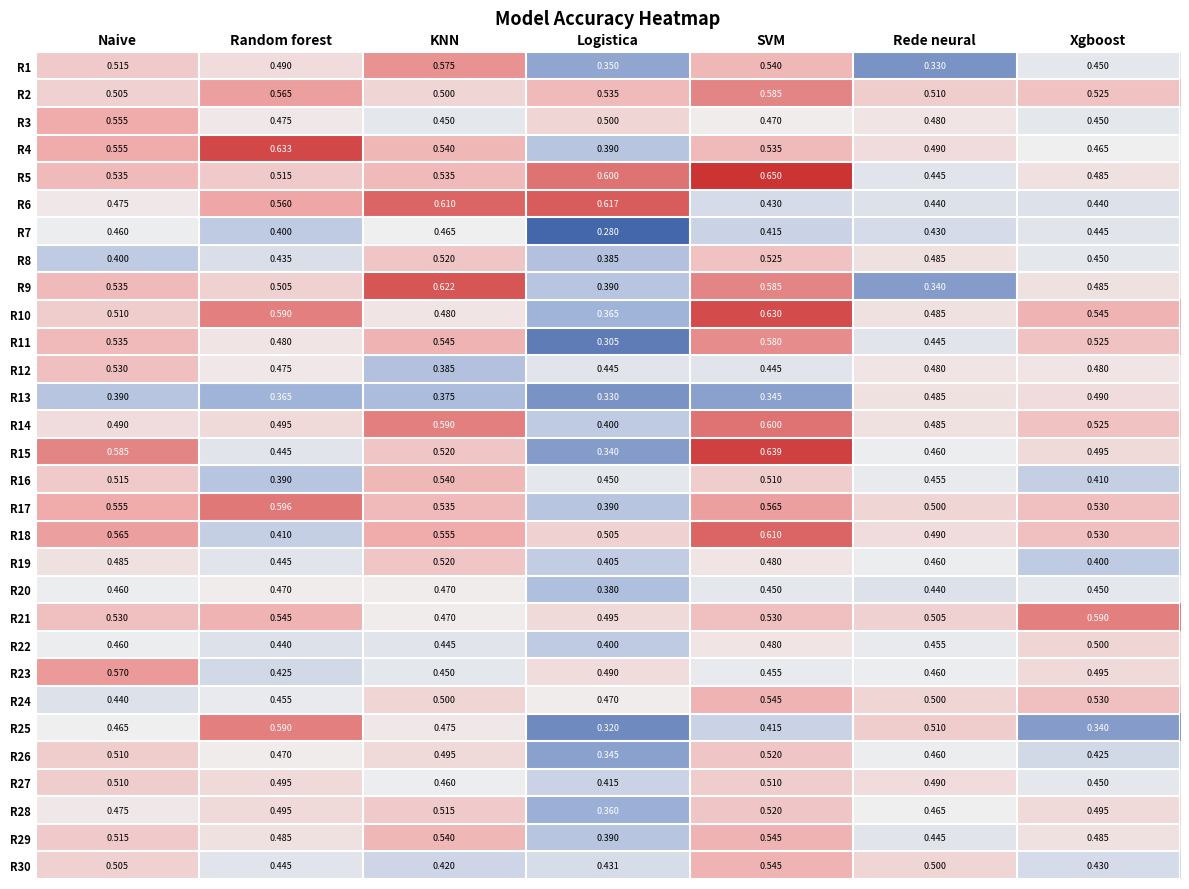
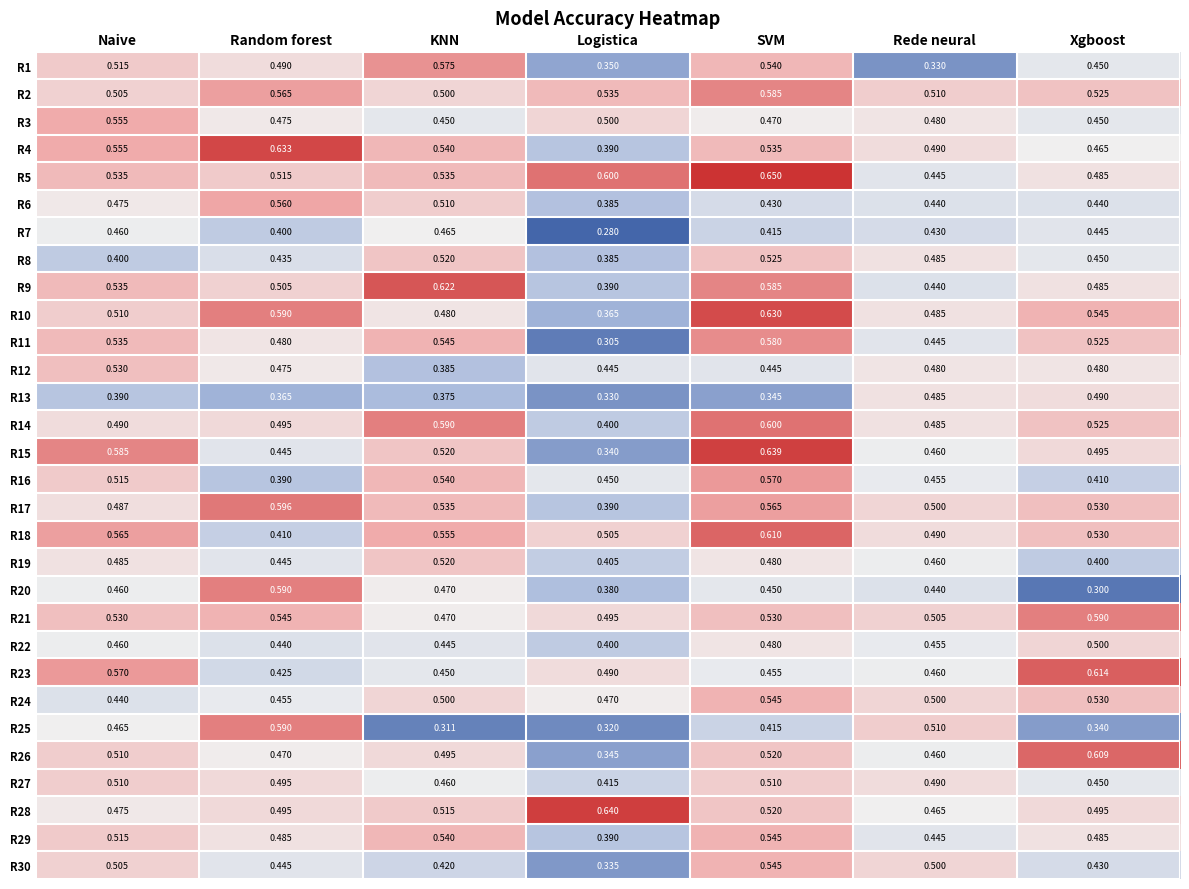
  {
    "R6": {
      "Naive": 0.475,
      "Random forest": 0.560,
-     "KNN": 0.610,
-     "Logistica": 0.617,
+     "KNN": 0.510,
+     "Logistica": 0.385,
      "SVM": 0.430,
      "Rede neural": 0.440,
      "Xgboost": 0.440
    },
    "R9": {
      "Naive": 0.535,
      "Random forest": 0.505,
      "KNN": 0.622,
      "Logistica": 0.390,
      "SVM": 0.585,
-     "Rede neural": 0.340,
+     "Rede neural": 0.440,
      "Xgboost": 0.485
    },
    "R16": {
      "Naive": 0.515,
      "Random forest": 0.390,
      "KNN": 0.540,
      "Logistica": 0.450,
-     "SVM": 0.510,
+     "SVM": 0.570,
      "Rede neural": 0.455,
      "Xgboost": 0.410
    },
    "R17": {
-     "Naive": 0.555,
+     "Naive": 0.487,
      "Random forest": 0.596,
      "KNN": 0.535,
      "Logistica": 0.390,
      "SVM": 0.565,
      "Rede neural": 0.500,
      "Xgboost": 0.530
    },
    "R20": {
      "Naive": 0.460,
-     "Random forest": 0.470,
+     "Random forest": 0.590,
      "KNN": 0.470,
      "Logistica": 0.380,
      "SVM": 0.450,
      "Rede neural": 0.440,
-     "Xgboost": 0.450
+     "Xgboost": 0.300
    },
    "R23": {
      "Naive": 0.570,
      "Random forest": 0.425,
      "KNN": 0.450,
      "Logistica": 0.490,
      "SVM": 0.455,
      "Rede neural": 0.460,
-     "Xgboost": 0.495
+     "Xgboost": 0.614
    },
    "R25": {
      "Naive": 0.465,
      "Random forest": 0.590,
-     "KNN": 0.475,
+     "KNN": 0.311,
      "Logistica": 0.320,
      "SVM": 0.415,
      "Rede neural": 0.510,
      "Xgboost": 0.340
    },
    "R26": {
      "Naive": 0.510,
      "Random forest": 0.470,
      "KNN": 0.495,
      "Logistica": 0.345,
      "SVM": 0.520,
      "Rede neural": 0.460,
-     "Xgboost": 0.425
+     "Xgboost": 0.609
    },
    "R28": {
      "Naive": 0.475,
      "Random forest": 0.495,
      "KNN": 0.515,
-     "Logistica": 0.360,
+     "Logistica": 0.640,
      "SVM": 0.520,
      "Rede neural": 0.465,
      "Xgboost": 0.495
    },
    "R30": {
      "Naive": 0.505,
      "Random forest": 0.445,
      "KNN": 0.420,
-     "Logistica": 0.431,
+     "Logistica": 0.335,
      "SVM": 0.545,
      "Rede neural": 0.500,
      "Xgboost": 0.430
    }
  }
